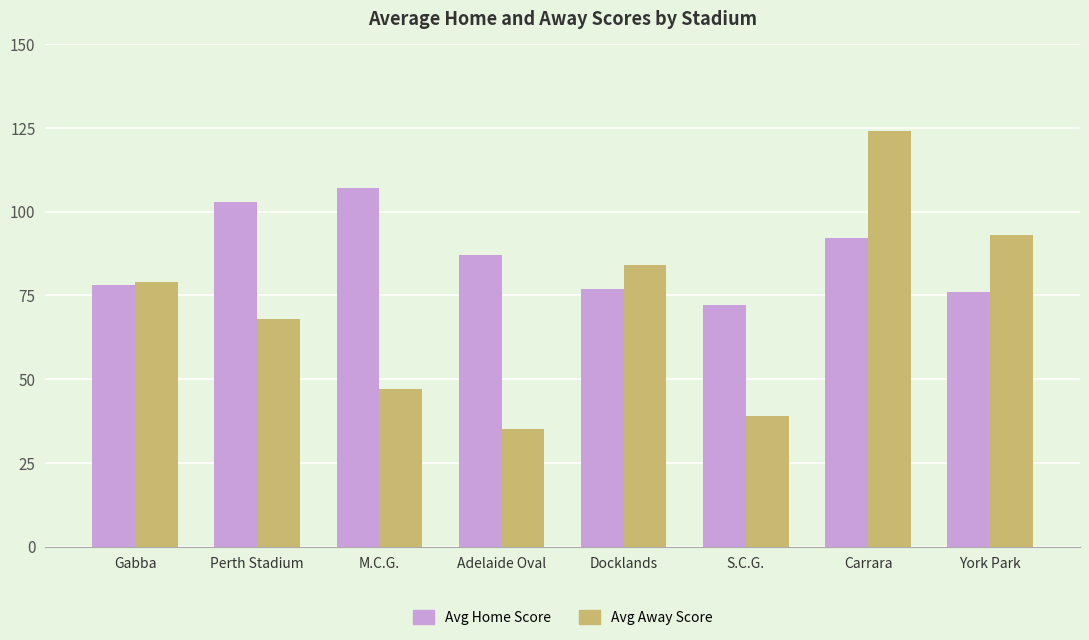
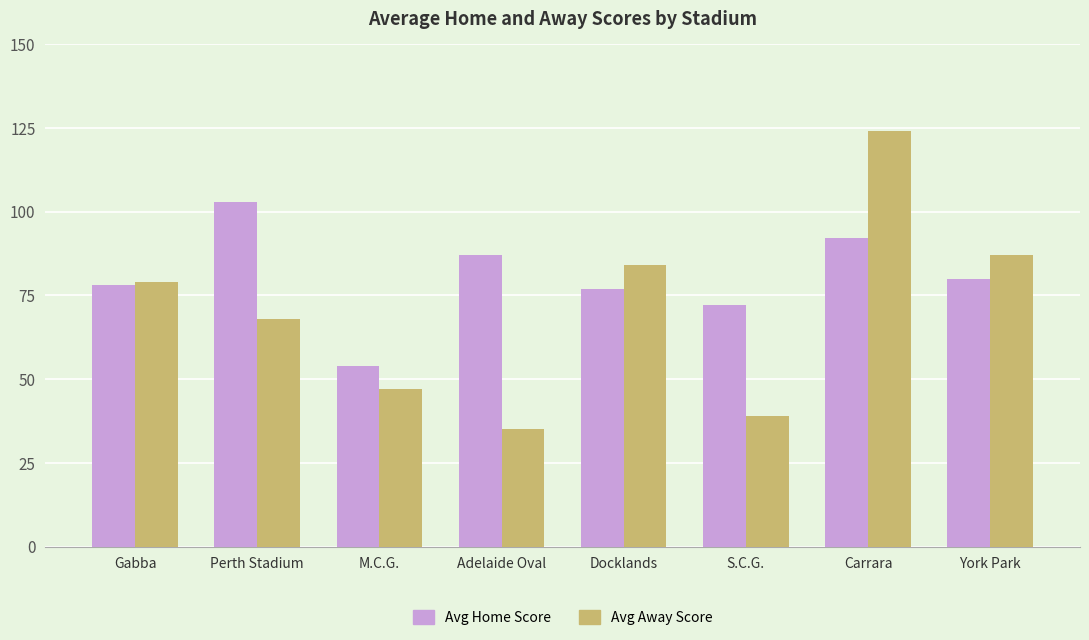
  {
    "Avg Home Score": {
      "Gabba": 78,
      "Perth Stadium": 103,
-     "M.C.G.": 107,
+     "M.C.G.": 54,
      "Adelaide Oval": 87,
      "Docklands": 77,
      "S.C.G.": 72,
      "Carrara": 92,
-     "York Park": 76
+     "York Park": 80
    },
    "Avg Away Score": {
      "Gabba": 79,
      "Perth Stadium": 68,
      "M.C.G.": 47,
      "Adelaide Oval": 35,
      "Docklands": 84,
      "S.C.G.": 39,
      "Carrara": 124,
-     "York Park": 93
+     "York Park": 87
    }
  }
